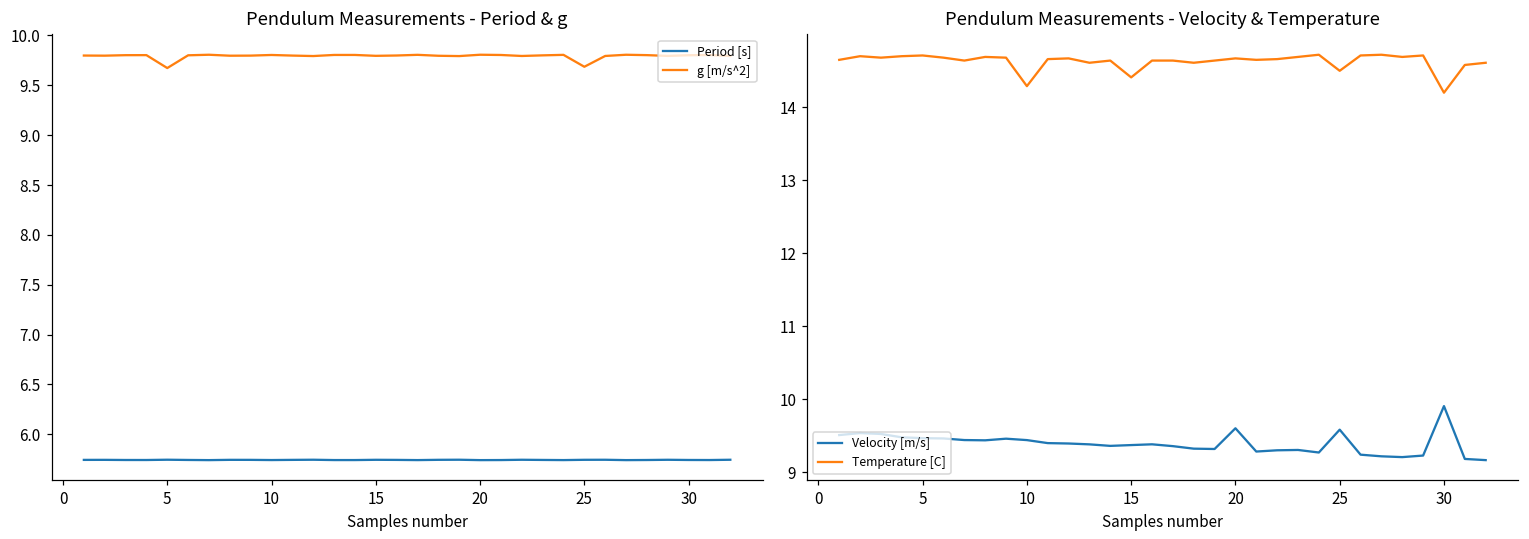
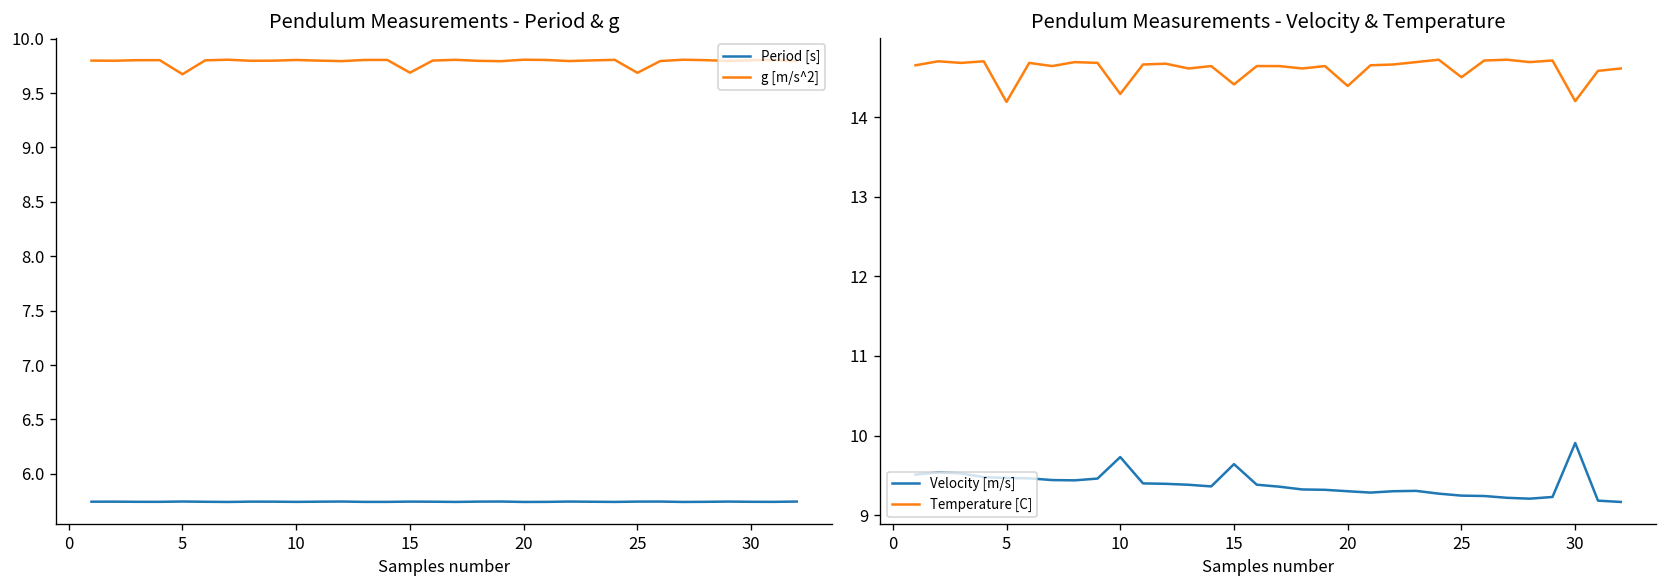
  {
    "Pendulum Measurements - Period & g": {
      "Period [s]": {
        "5": 5.7,
        "10": 5.7,
        "15": 5.7,
        "20": 5.7,
        "25": 5.7,
        "30": 5.7
      },
      "g [m/s^2]": {
        "5": 9.7,
        "10": 9.8,
-       "15": 9.8,
+       "15": 9.7,
        "20": 9.8,
        "25": 9.7
      }
    },
    "Pendulum Measurements - Velocity & Temperature": {
      "Velocity [m/s]": {
-       "10": 9.4,
-       "15": 9.4,
-       "20": 9.6,
-       "25": 9.6,
+       "10": 9.7,
+       "15": 9.6,
+       "20": 9.3,
+       "25": 9.2,
        "30": 9.9
      },
      "Temperature [C]": {
-       "5": 14.7,
+       "5": 14.2,
        "10": 14.3,
        "15": 14.4,
-       "20": 14.7,
+       "20": 14.4,
        "25": 14.5,
        "30": 14.2
      }
    }
  }
